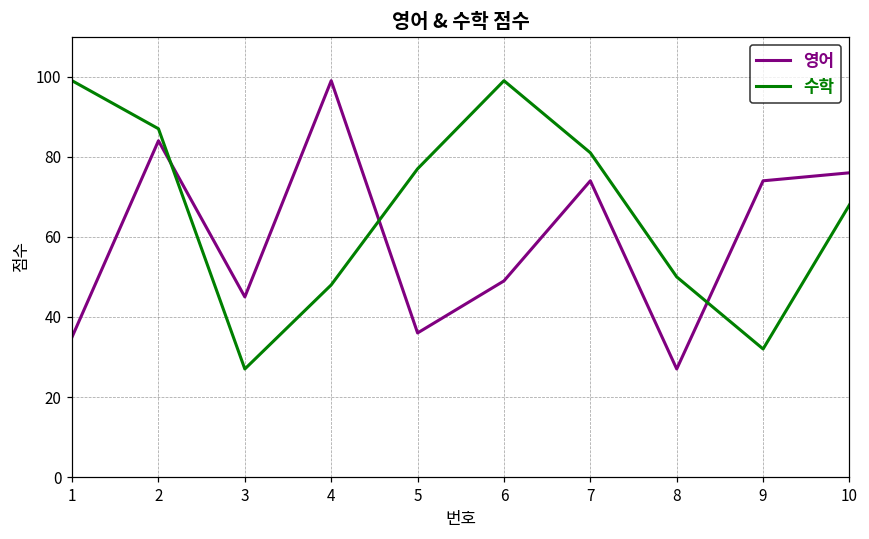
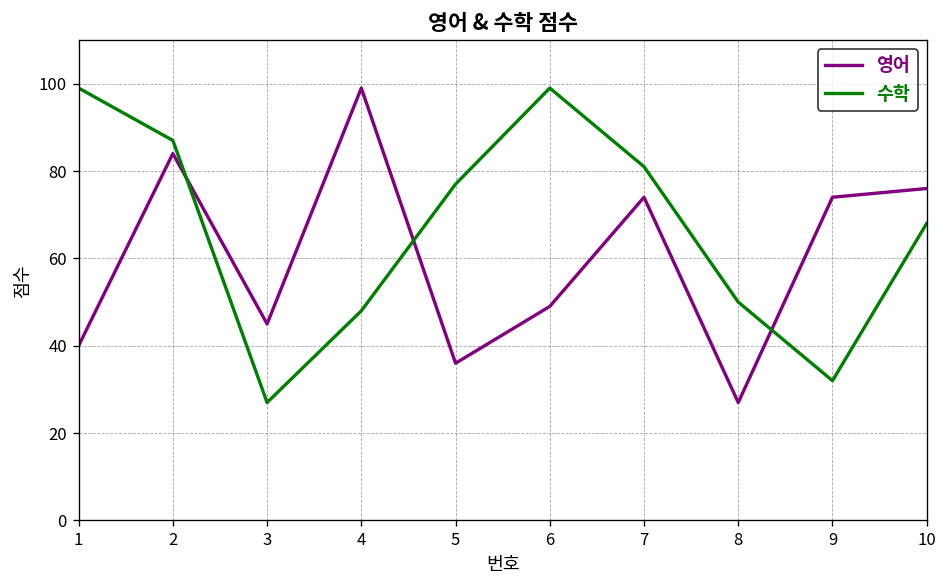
  {
    "영어": {
-     "1": 35,
+     "1": 40,
      "2": 84,
      "3": 45,
      "4": 99,
      "5": 36,
      "6": 49,
      "7": 74,
      "8": 27,
      "9": 74,
      "10": 76
    },
    "수학": {
      "1": 99,
      "2": 87,
      "3": 27,
      "4": 48,
      "5": 77,
      "6": 99,
      "7": 81,
      "8": 50,
      "9": 32,
      "10": 68
    }
  }
